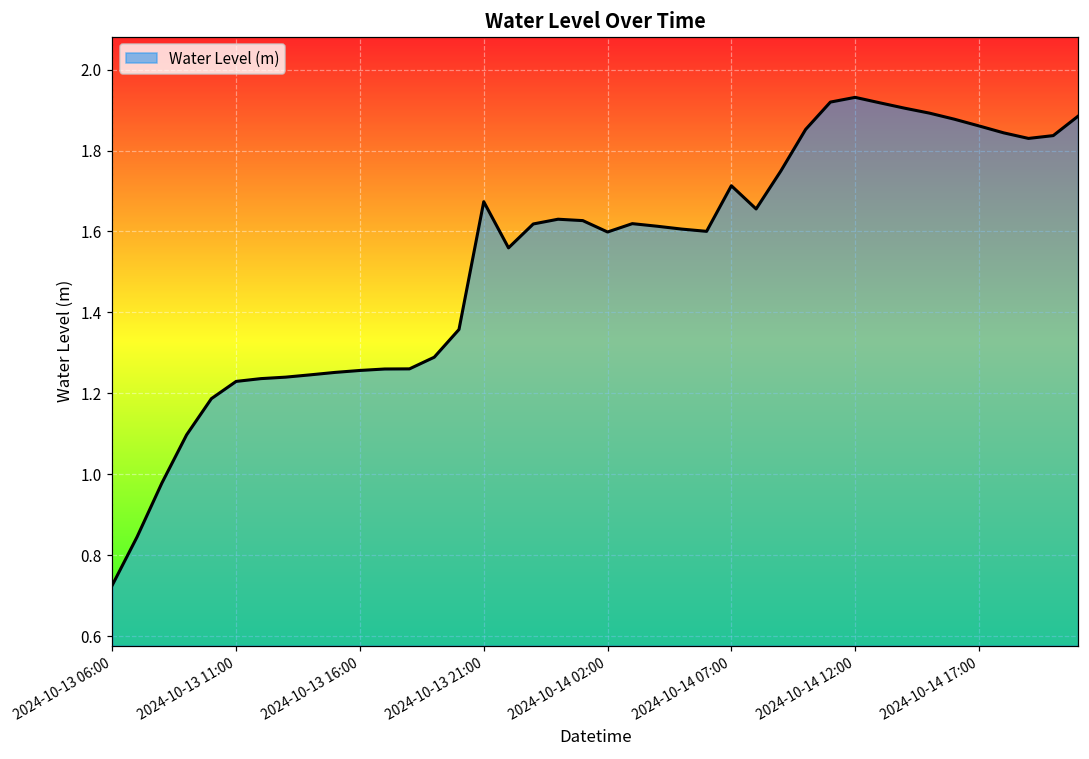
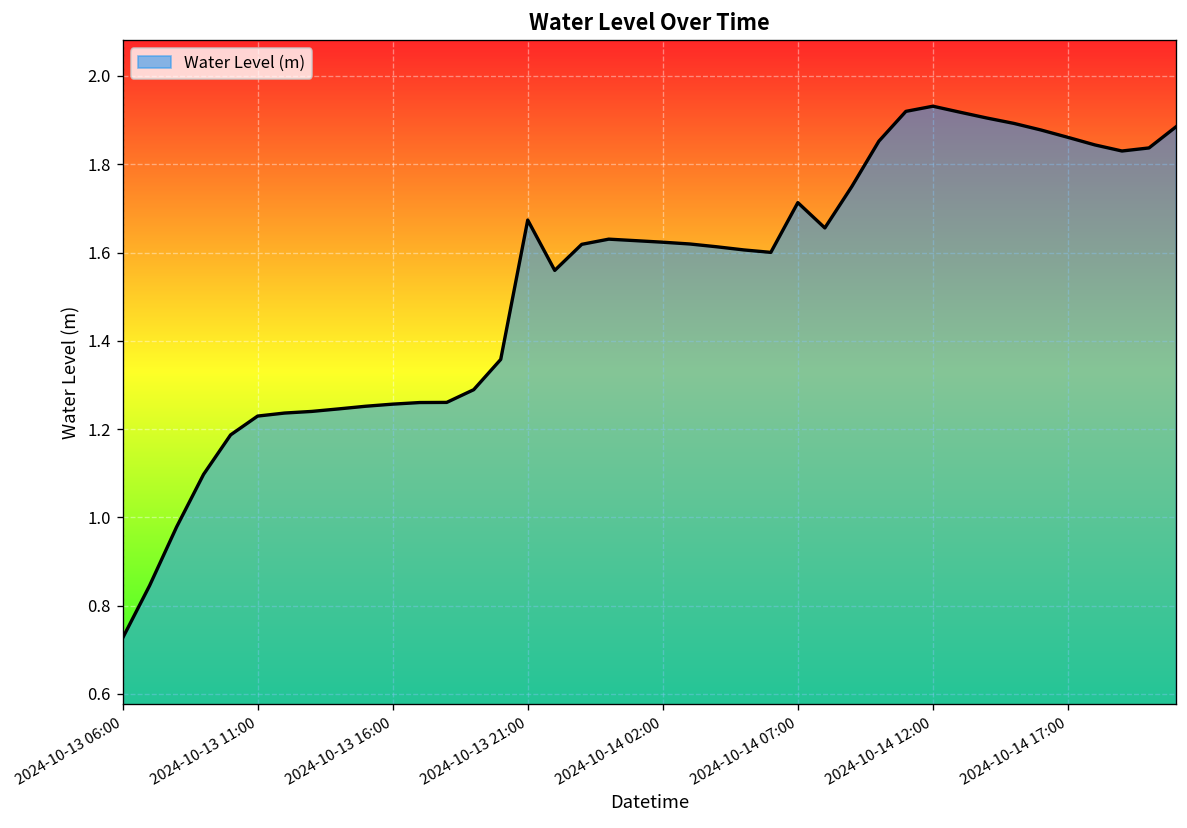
  {
    "2024-10-13 06:00": 0.73,
    "2024-10-13 11:00": 1.23,
    "2024-10-13 16:00": 1.26,
    "2024-10-13 21:00": 1.67,
-   "2024-10-14 02:00": 1.60,
+   "2024-10-14 02:00": 1.62,
    "2024-10-14 07:00": 1.71,
    "2024-10-14 12:00": 1.93,
    "2024-10-14 17:00": 1.86
  }
